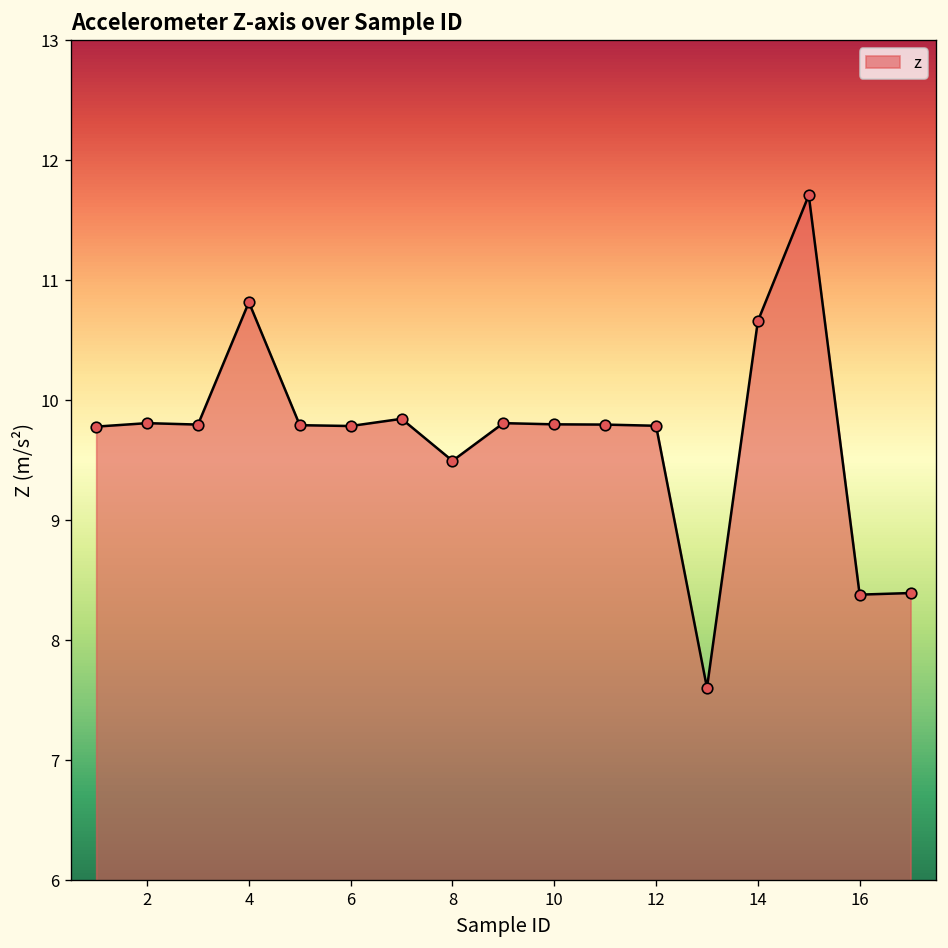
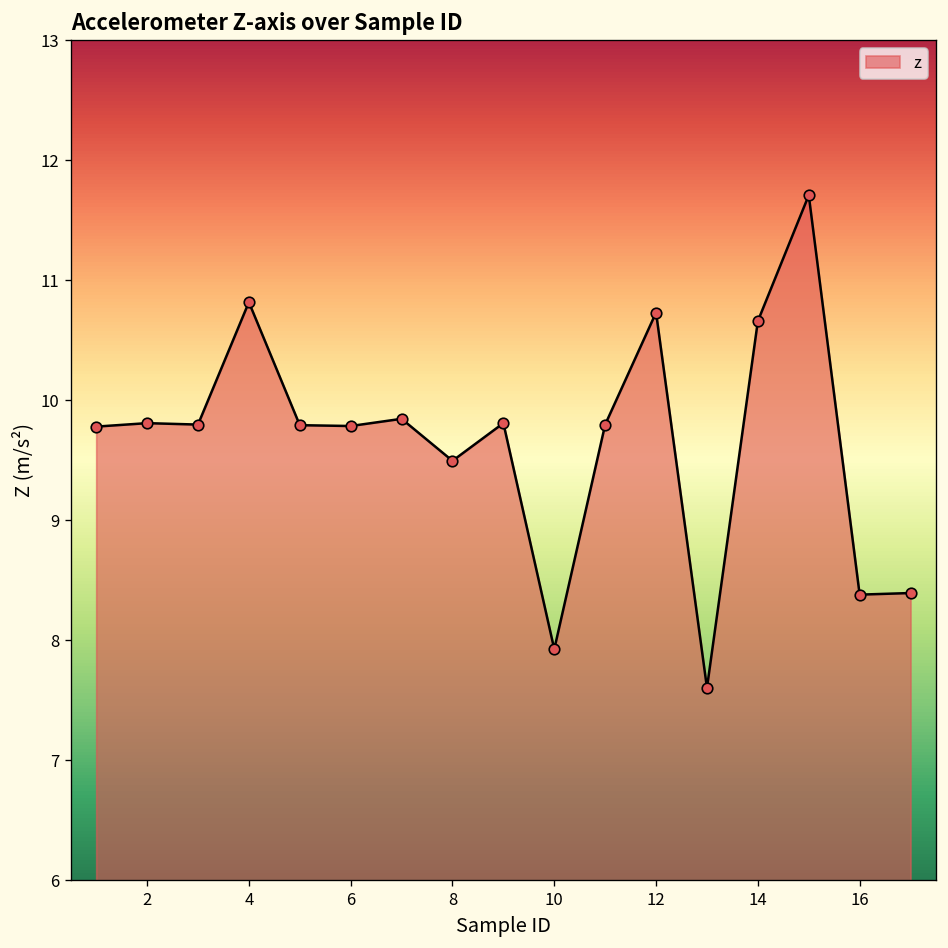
  {
    "2": 9.81,
    "4": 10.82,
    "6": 9.78,
    "8": 9.50,
-   "10": 9.80,
-   "12": 9.79,
+   "10": 7.93,
+   "12": 10.73,
    "14": 10.66,
    "16": 8.38
  }
